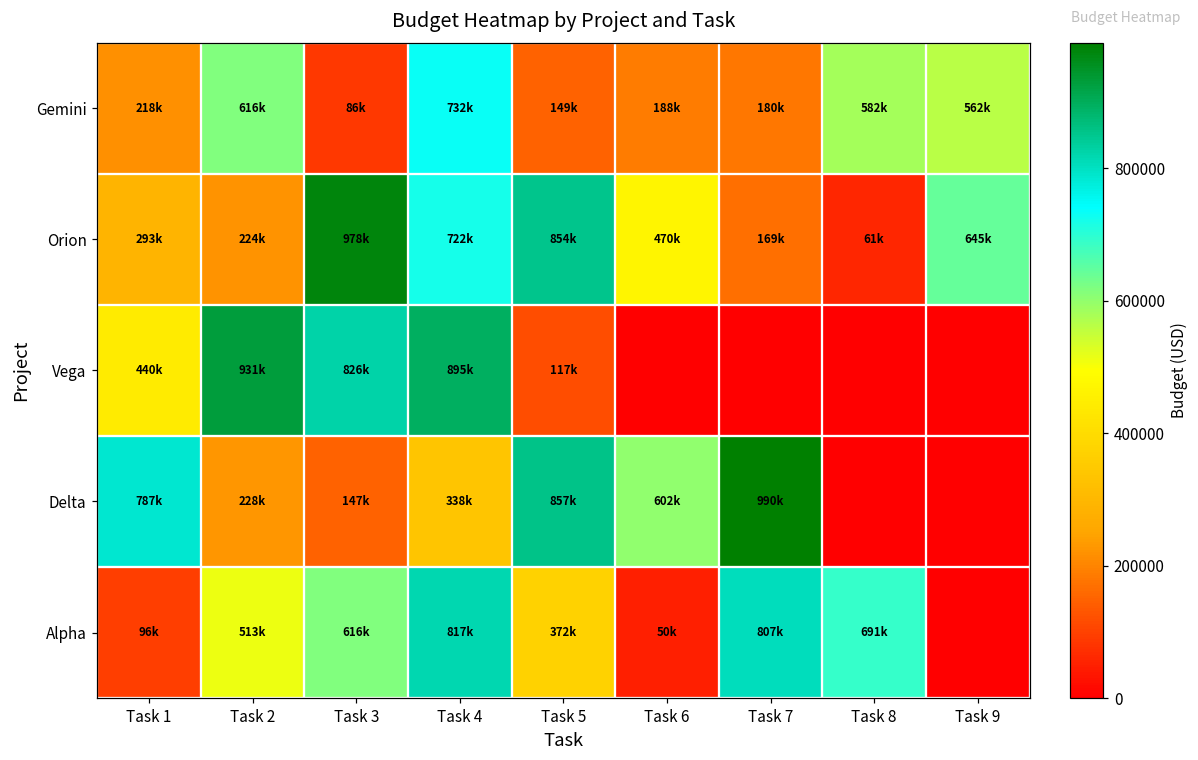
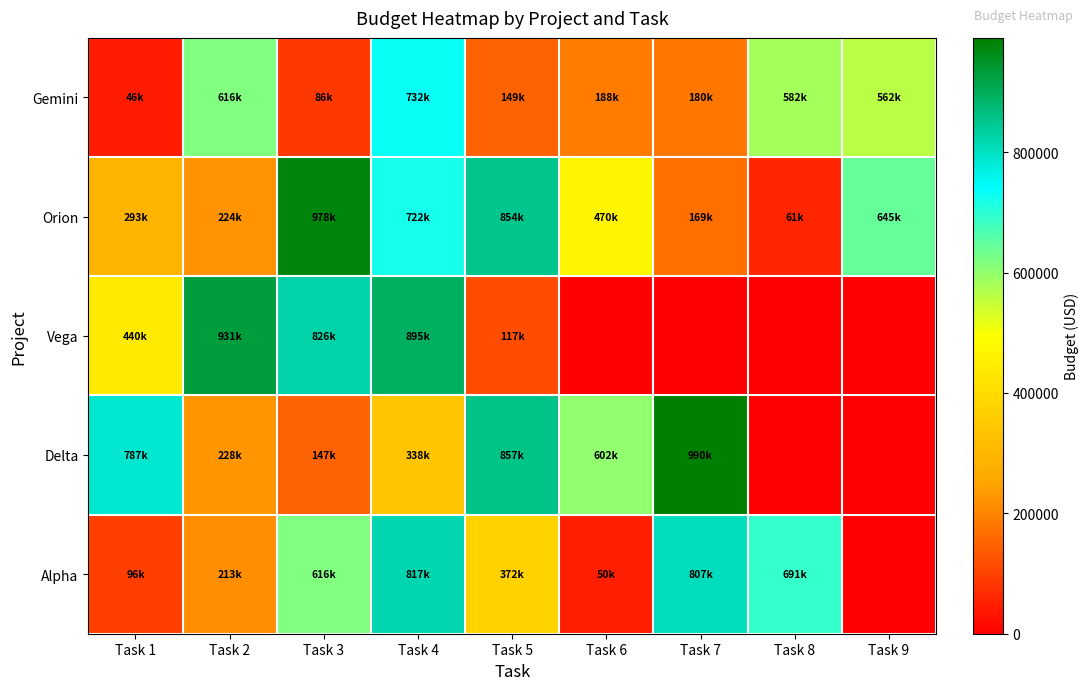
  {
    "Gemini": {
-     "Task 1": "218k",
+     "Task 1": "46k",
      "Task 2": "616k",
      "Task 3": "86k",
      "Task 4": "732k",
      "Task 5": "149k",
      "Task 6": "188k",
      "Task 7": "180k",
      "Task 8": "582k",
      "Task 9": "562k"
    },
    "Orion": {
      "Task 1": "293k",
      "Task 2": "224k",
      "Task 3": "978k",
      "Task 4": "722k",
      "Task 5": "854k",
      "Task 6": "470k",
      "Task 7": "169k",
      "Task 8": "61k",
      "Task 9": "645k"
    },
    "Vega": {
      "Task 1": "440k",
      "Task 2": "931k",
      "Task 3": "826k",
      "Task 4": "895k",
      "Task 5": "117k"
    },
    "Delta": {
      "Task 1": "787k",
      "Task 2": "228k",
      "Task 3": "147k",
      "Task 4": "338k",
      "Task 5": "857k",
      "Task 6": "602k",
      "Task 7": "990k"
    },
    "Alpha": {
      "Task 1": "96k",
-     "Task 2": "513k",
+     "Task 2": "213k",
      "Task 3": "616k",
      "Task 4": "817k",
      "Task 5": "372k",
      "Task 6": "50k",
      "Task 7": "807k",
      "Task 8": "691k"
    }
  }
